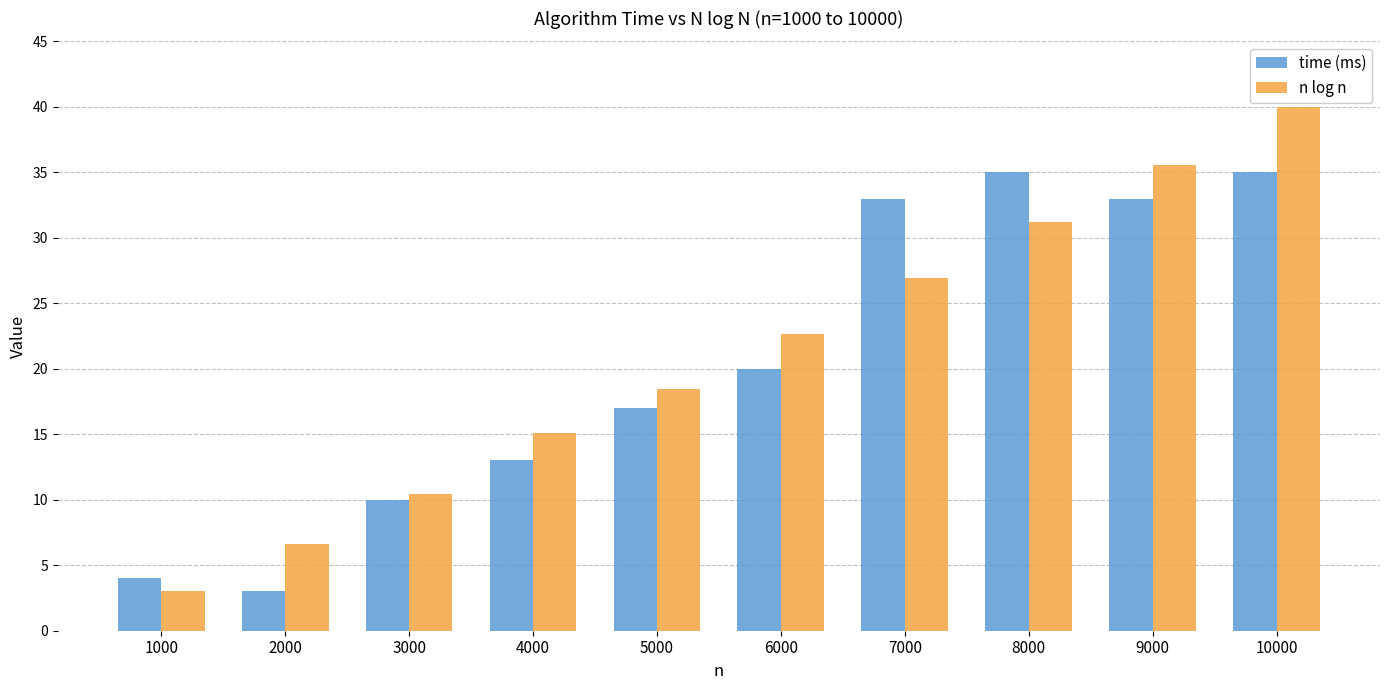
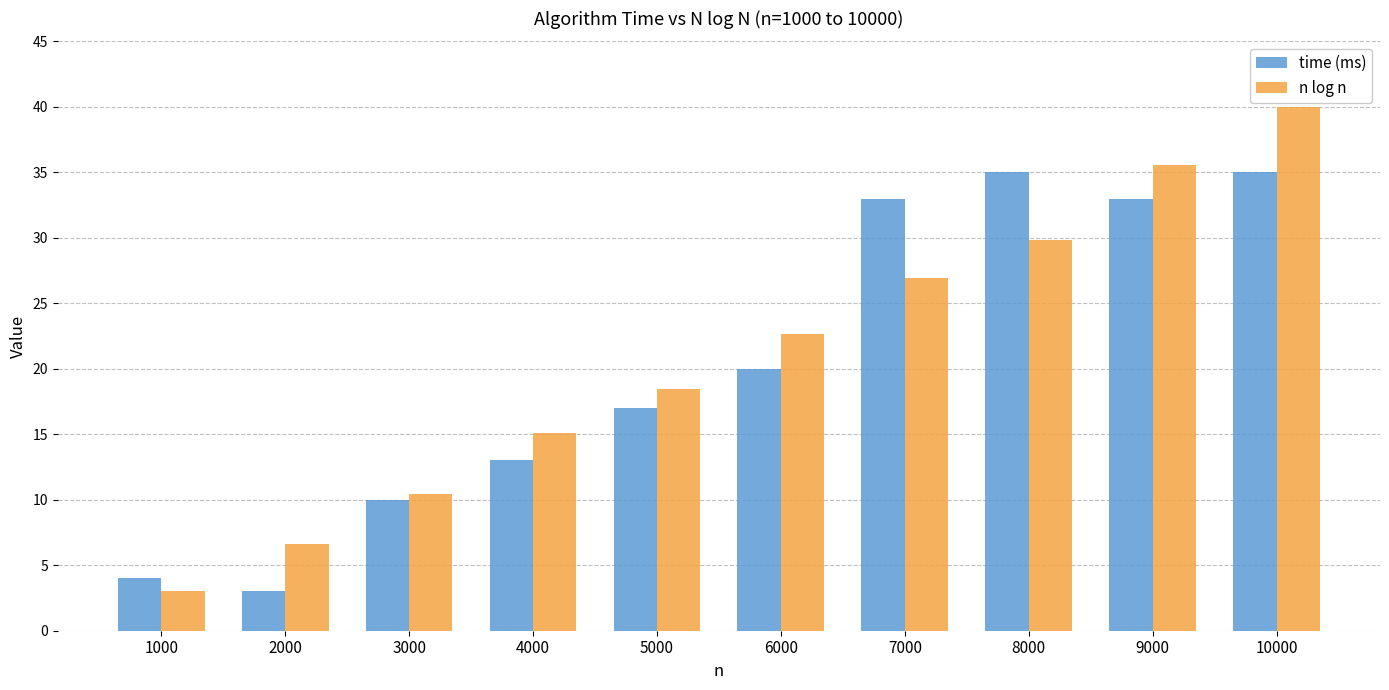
  {
    "time (ms)": {
      "1000": 4.0,
      "2000": 3.0,
      "3000": 10.0,
      "4000": 13.0,
      "5000": 17.0,
      "6000": 20.0,
      "7000": 33.0,
      "8000": 35.0,
      "9000": 33.0,
      "10000": 35.0
    },
    "n log n": {
      "1000": 3.0,
      "2000": 6.6,
      "3000": 10.4,
      "4000": 15.1,
      "5000": 18.5,
      "6000": 22.7,
      "7000": 26.9,
-     "8000": 31.2,
+     "8000": 29.9,
      "9000": 35.6,
      "10000": 40.0
    }
  }
